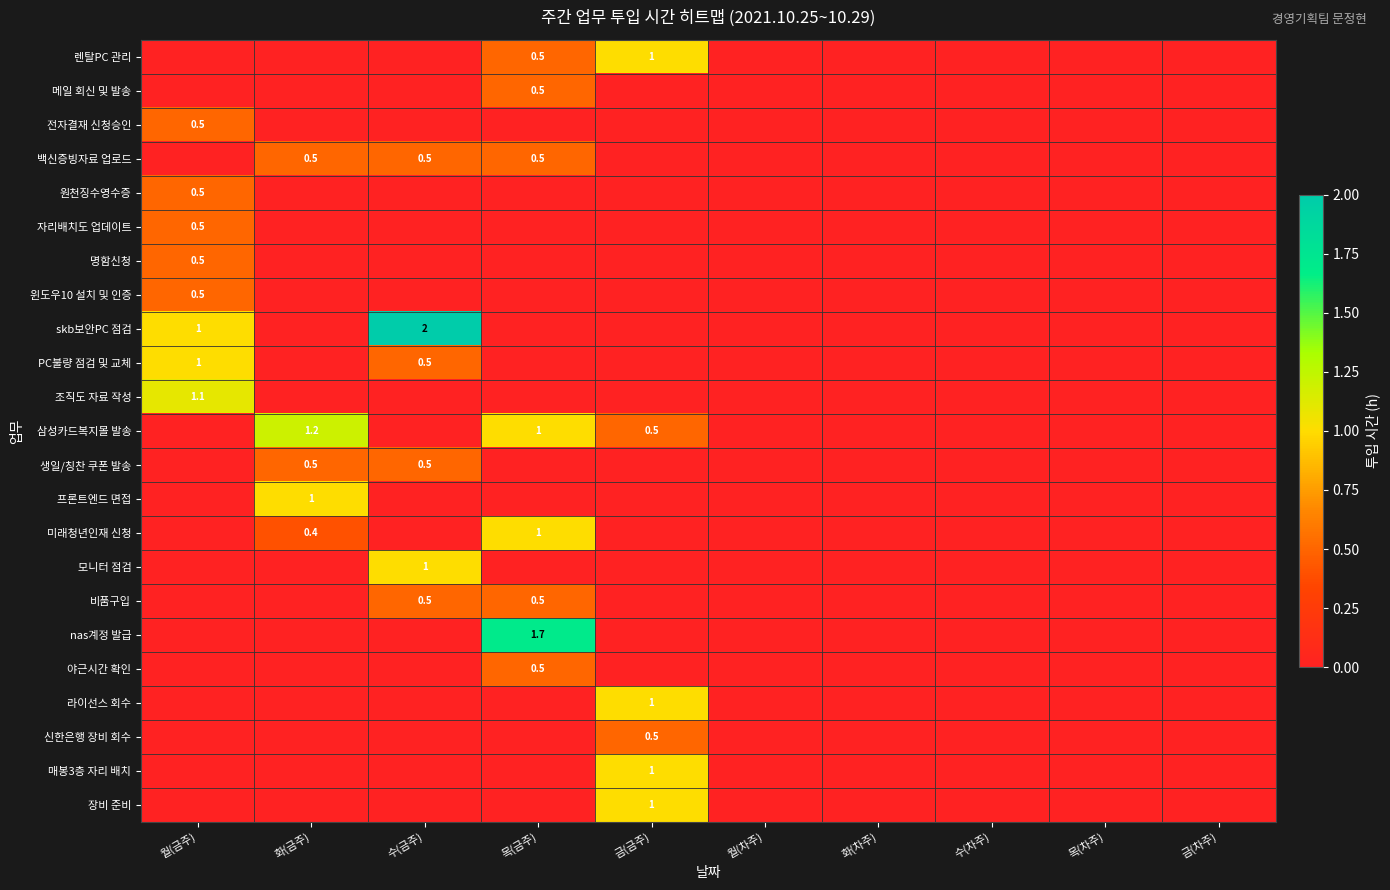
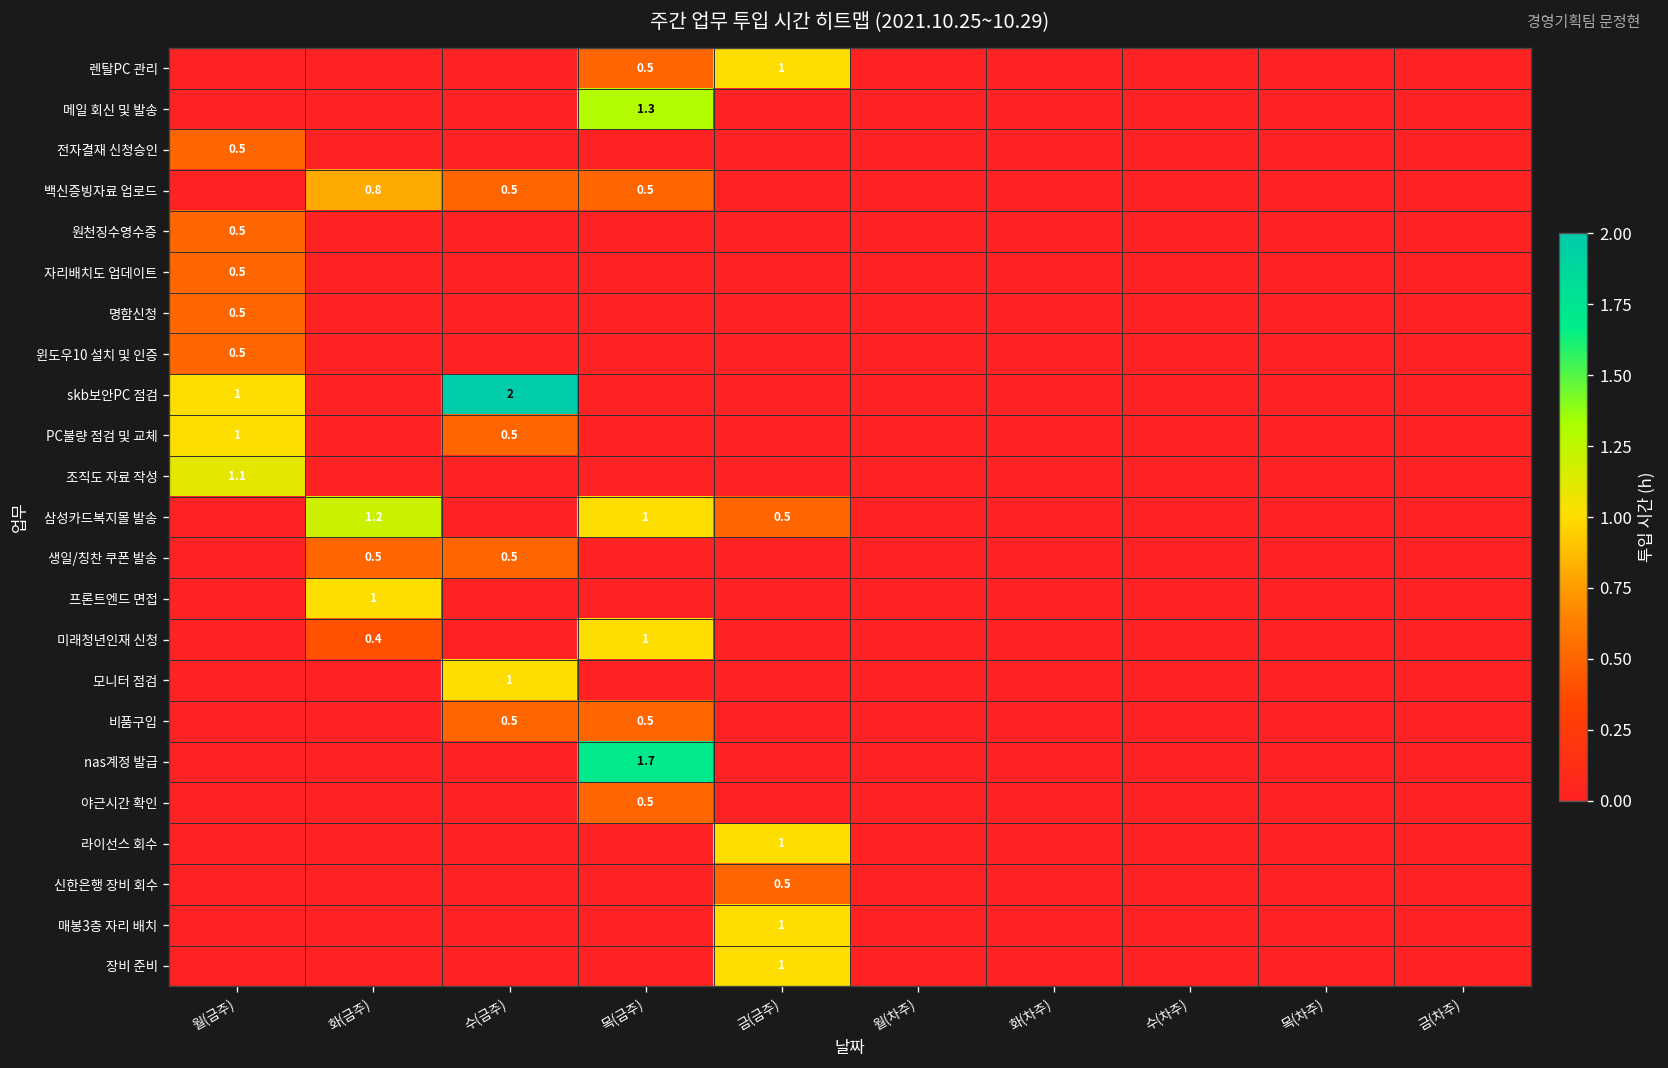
  {
    "렌탈PC 관리": {
      "목(금주)": 0.5,
      "금(금주)": 1
    },
    "메일 회신 및 발송": {
-     "목(금주)": 0.5
+     "목(금주)": 1.3
    },
    "전자결재 신청승인": {
      "월(금주)": 0.5
    },
    "백신증빙자료 업로드": {
-     "화(금주)": 0.5,
+     "화(금주)": 0.8,
      "수(금주)": 0.5,
      "목(금주)": 0.5
    },
    "원천징수영수증": {
      "월(금주)": 0.5
    },
    "자리배치도 업데이트": {
      "월(금주)": 0.5
    },
    "명함신청": {
      "월(금주)": 0.5
    },
    "윈도우10 설치 및 인증": {
      "월(금주)": 0.5
    },
    "skb보안PC 점검": {
      "월(금주)": 1,
      "수(금주)": 2
    },
    "PC불량 점검 및 교체": {
      "월(금주)": 1,
      "수(금주)": 0.5
    },
    "조직도 자료 작성": {
      "월(금주)": 1.1
    },
    "삼성카드복지몰 발송": {
      "화(금주)": 1.2,
      "목(금주)": 1,
      "금(금주)": 0.5
    },
    "생일/칭찬 쿠폰 발송": {
      "화(금주)": 0.5,
      "수(금주)": 0.5
    },
    "프론트엔드 면접": {
      "화(금주)": 1
    },
    "미래청년인재 신청": {
      "화(금주)": 0.4,
      "목(금주)": 1
    },
    "모니터 점검": {
      "수(금주)": 1
    },
    "비품구입": {
      "수(금주)": 0.5,
      "목(금주)": 0.5
    },
    "nas계정 발급": {
      "목(금주)": 1.7
    },
    "야근시간 확인": {
      "목(금주)": 0.5
    },
    "라이선스 회수": {
      "금(금주)": 1
    },
    "신한은행 장비 회수": {
      "금(금주)": 0.5
    },
    "매봉3층 자리 배치": {
      "금(금주)": 1
    },
    "장비 준비": {
      "금(금주)": 1
    }
  }
